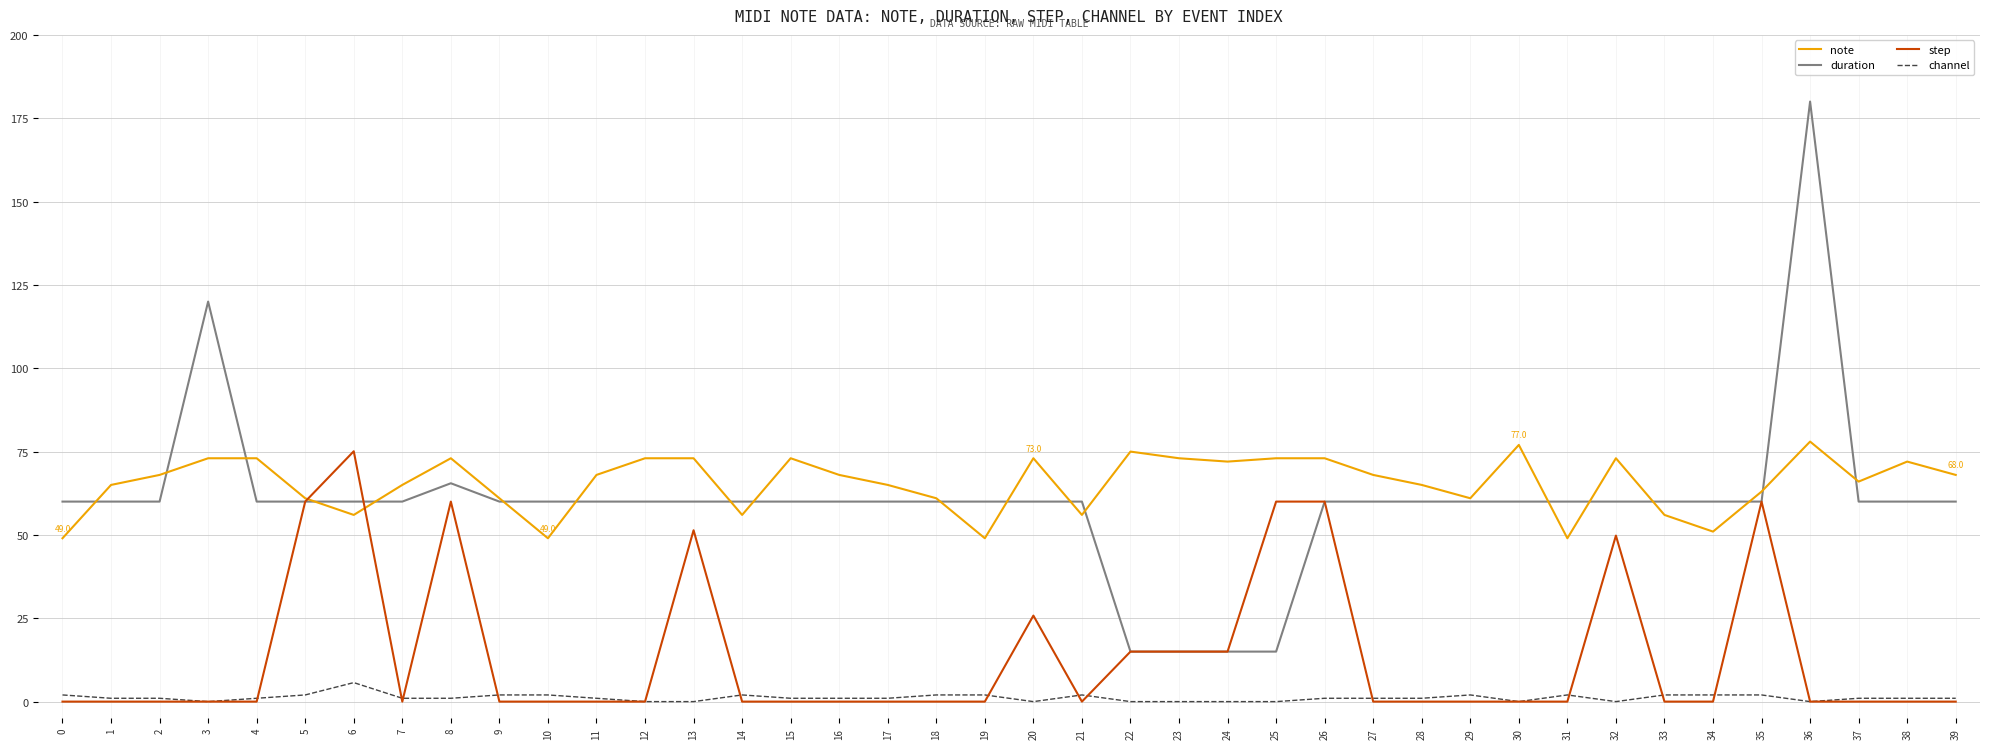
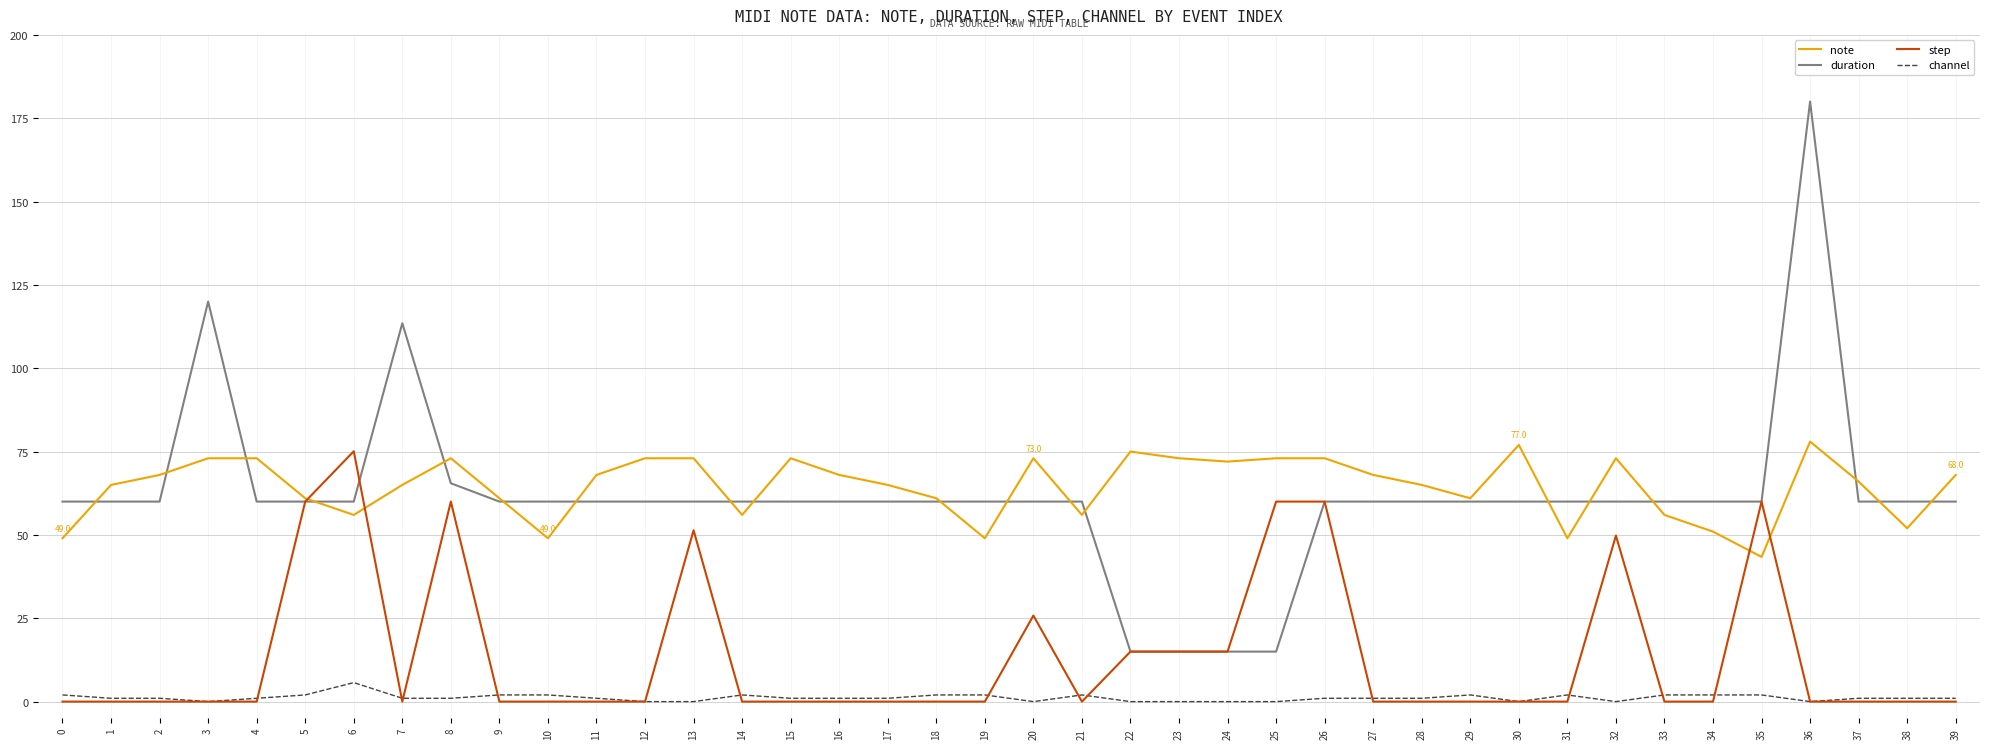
  {
    "note": {
      "1": 65,
      "2": 68,
      "3": 73,
      "4": 73,
      "5": 61,
      "6": 56,
      "7": 65,
      "8": 73,
      "9": 61,
      "11": 68,
      "12": 73,
      "13": 73,
      "14": 56,
      "15": 73,
      "16": 68,
      "17": 65,
      "18": 61,
      "19": 49,
      "21": 56,
      "22": 75,
      "23": 73,
      "24": 72,
      "25": 73,
      "26": 73,
      "27": 68,
      "28": 65,
      "29": 61,
      "31": 49,
      "32": 73,
      "33": 56,
      "34": 51,
-     "35": 63,
+     "35": 43,
      "36": 78,
      "37": 66,
-     "38": 72
+     "38": 52
    },
    "duration": {
      "0": 60,
      "1": 60,
      "2": 60,
      "3": 120,
      "4": 60,
      "6": 60,
-     "7": 60,
+     "7": 114,
      "8": 66,
      "9": 60,
      "10": 60,
      "11": 60,
      "12": 60,
      "13": 60,
      "14": 60,
      "15": 60,
      "16": 60,
      "17": 60,
      "18": 60,
      "19": 60,
      "20": 60,
      "21": 60,
      "25": 15,
      "27": 60,
      "28": 60,
      "29": 60,
      "30": 60,
      "31": 60,
      "32": 60,
      "33": 60,
      "34": 60,
      "36": 180,
      "37": 60,
      "38": 60,
      "39": 60
    },
    "step": {
      "0": 0,
      "1": 0,
      "2": 0,
      "4": 0,
      "6": 75,
      "7": 0,
      "8": 60,
      "9": 0,
      "10": 0,
      "11": 0,
      "13": 51,
      "14": 0,
      "15": 0,
      "16": 0,
      "17": 0,
      "18": 0,
      "19": 0,
      "20": 26,
      "21": 0,
      "25": 60,
      "27": 0,
      "28": 0,
      "29": 0,
      "31": 0,
      "32": 50,
      "33": 0,
      "34": 0,
      "37": 0,
      "38": 0,
      "39": 0
    },
    "channel": {
      "0": 2,
      "1": 1,
      "2": 1,
      "4": 1,
      "5": 2,
      "6": 6,
      "7": 1,
      "8": 1,
      "9": 2,
      "10": 2,
      "11": 1,
      "13": 0,
      "14": 2,
      "15": 1,
      "16": 1,
      "17": 1,
      "18": 2,
      "19": 2,
      "20": 0,
      "21": 2,
      "22": 0,
      "23": 0,
      "24": 0,
      "25": 0,
      "26": 1,
      "27": 1,
      "28": 1,
      "29": 2,
      "31": 2,
      "32": 0,
      "33": 2,
      "34": 2,
      "35": 2,
      "37": 1,
      "38": 1,
      "39": 1
    }
  }
